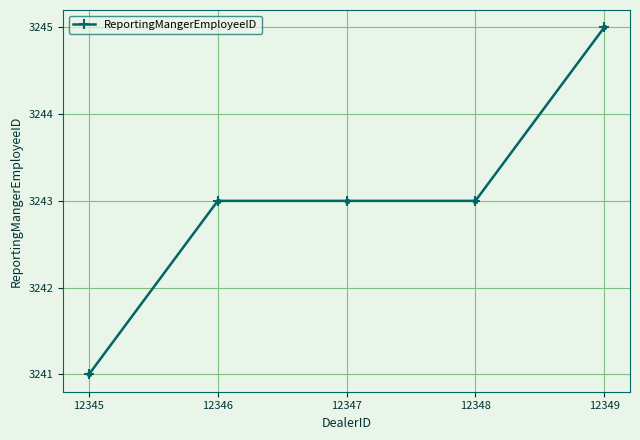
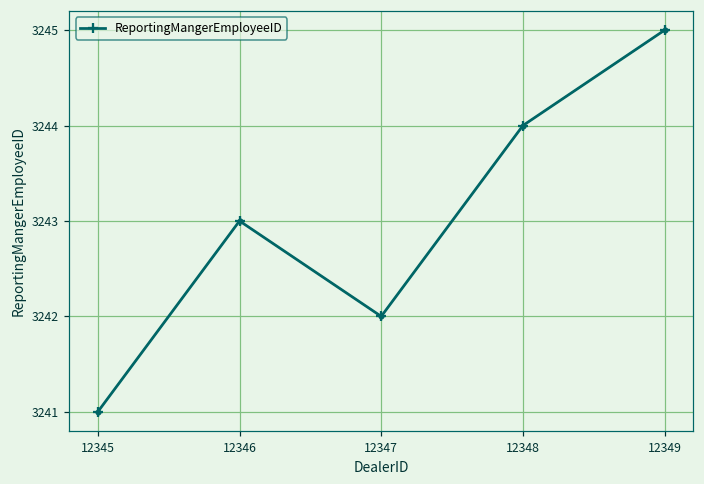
  {
    "12345": 3241,
    "12346": 3243,
-   "12347": 3243,
-   "12348": 3243,
+   "12347": 3242,
+   "12348": 3244,
    "12349": 3245
  }
